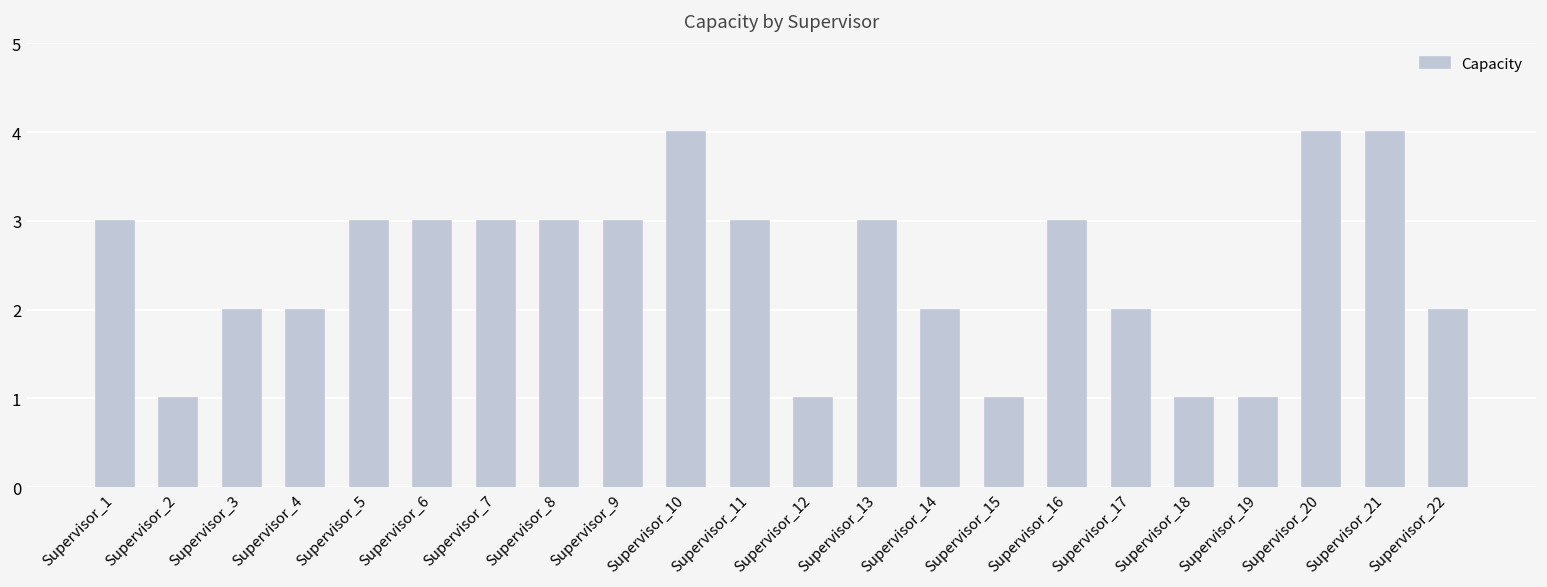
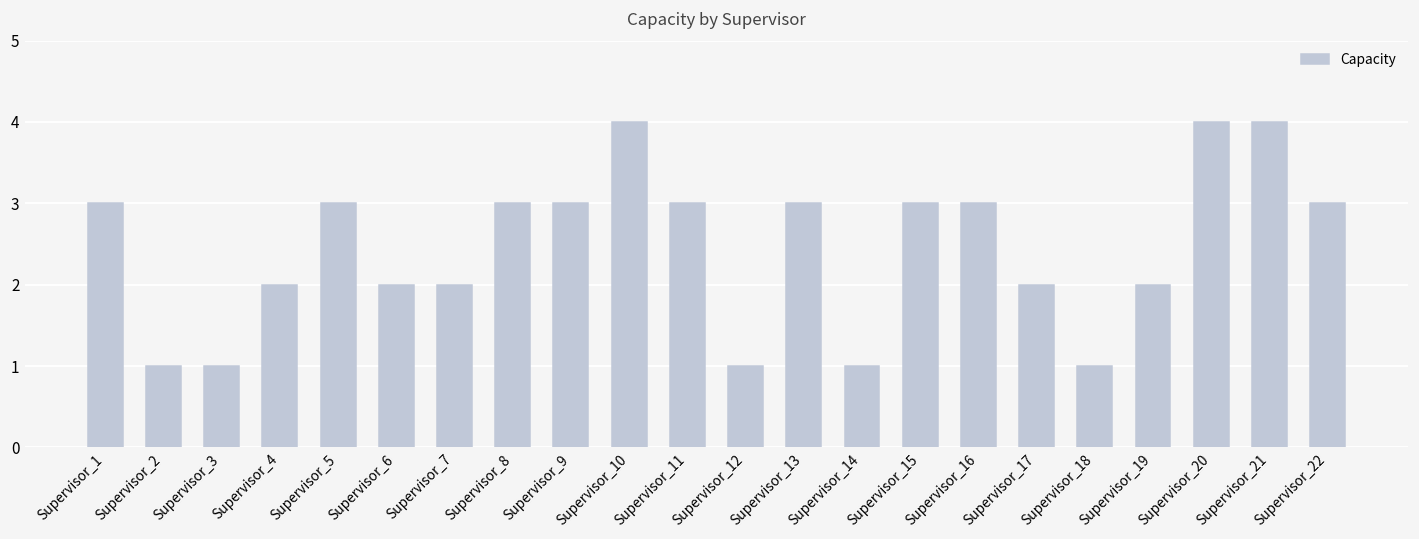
  {
    "Supervisor_1": 3,
    "Supervisor_2": 1,
-   "Supervisor_3": 2,
+   "Supervisor_3": 1,
    "Supervisor_4": 2,
    "Supervisor_5": 3,
-   "Supervisor_6": 3,
-   "Supervisor_7": 3,
+   "Supervisor_6": 2,
+   "Supervisor_7": 2,
    "Supervisor_8": 3,
    "Supervisor_9": 3,
    "Supervisor_10": 4,
    "Supervisor_11": 3,
    "Supervisor_12": 1,
    "Supervisor_13": 3,
-   "Supervisor_14": 2,
-   "Supervisor_15": 1,
+   "Supervisor_14": 1,
+   "Supervisor_15": 3,
    "Supervisor_16": 3,
    "Supervisor_17": 2,
    "Supervisor_18": 1,
-   "Supervisor_19": 1,
+   "Supervisor_19": 2,
    "Supervisor_20": 4,
    "Supervisor_21": 4,
-   "Supervisor_22": 2
+   "Supervisor_22": 3
  }
